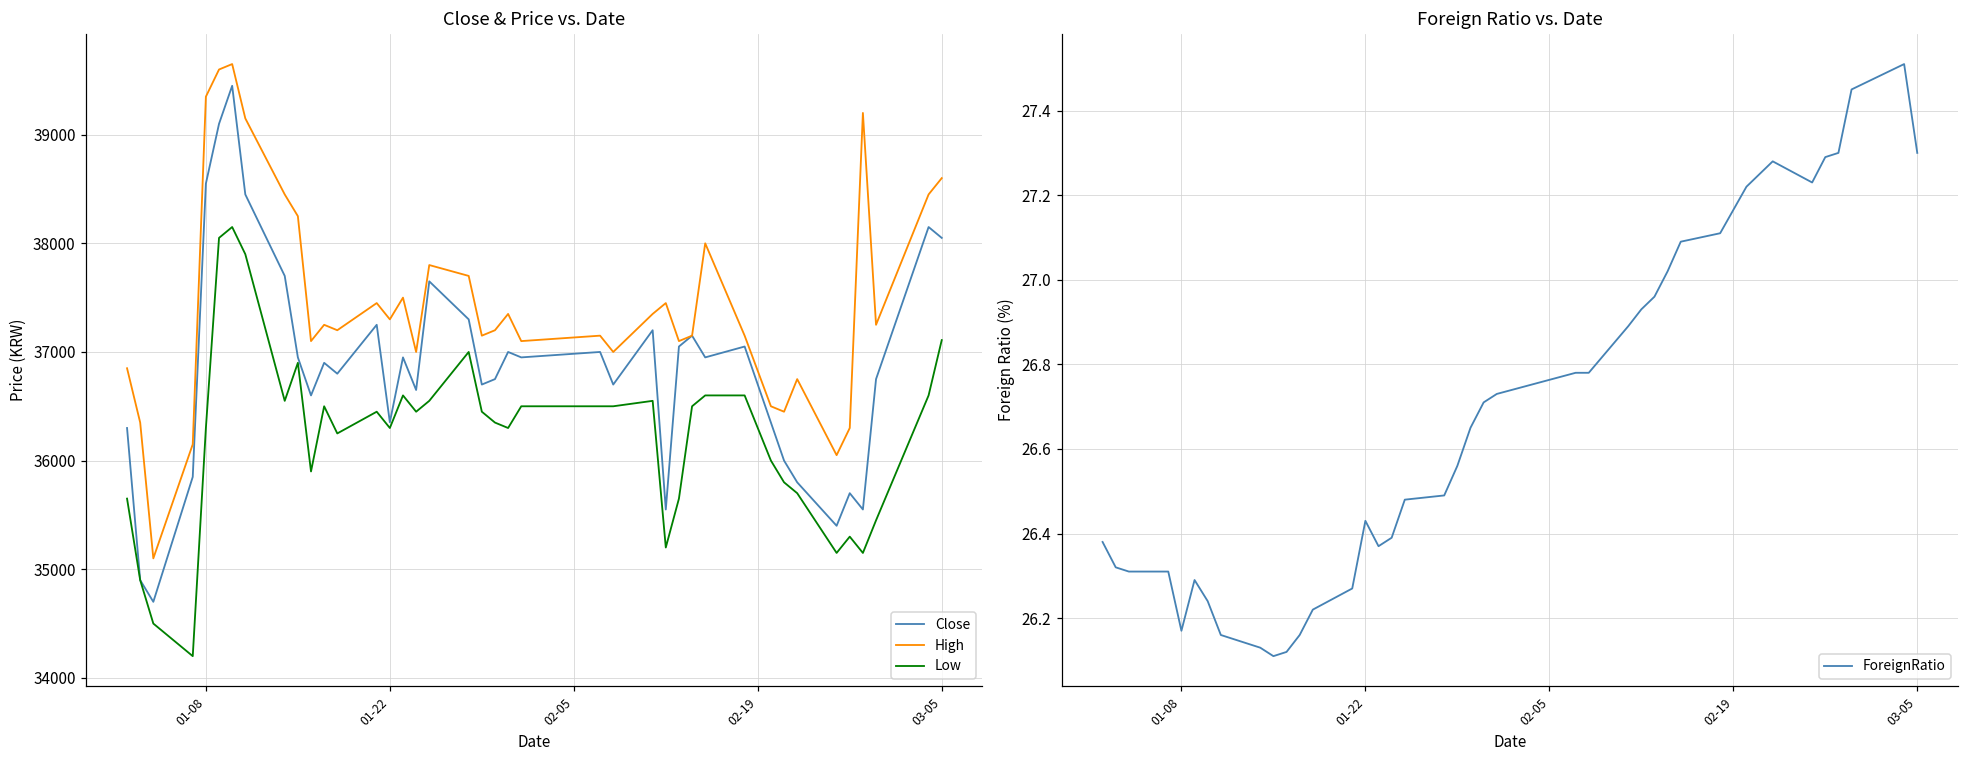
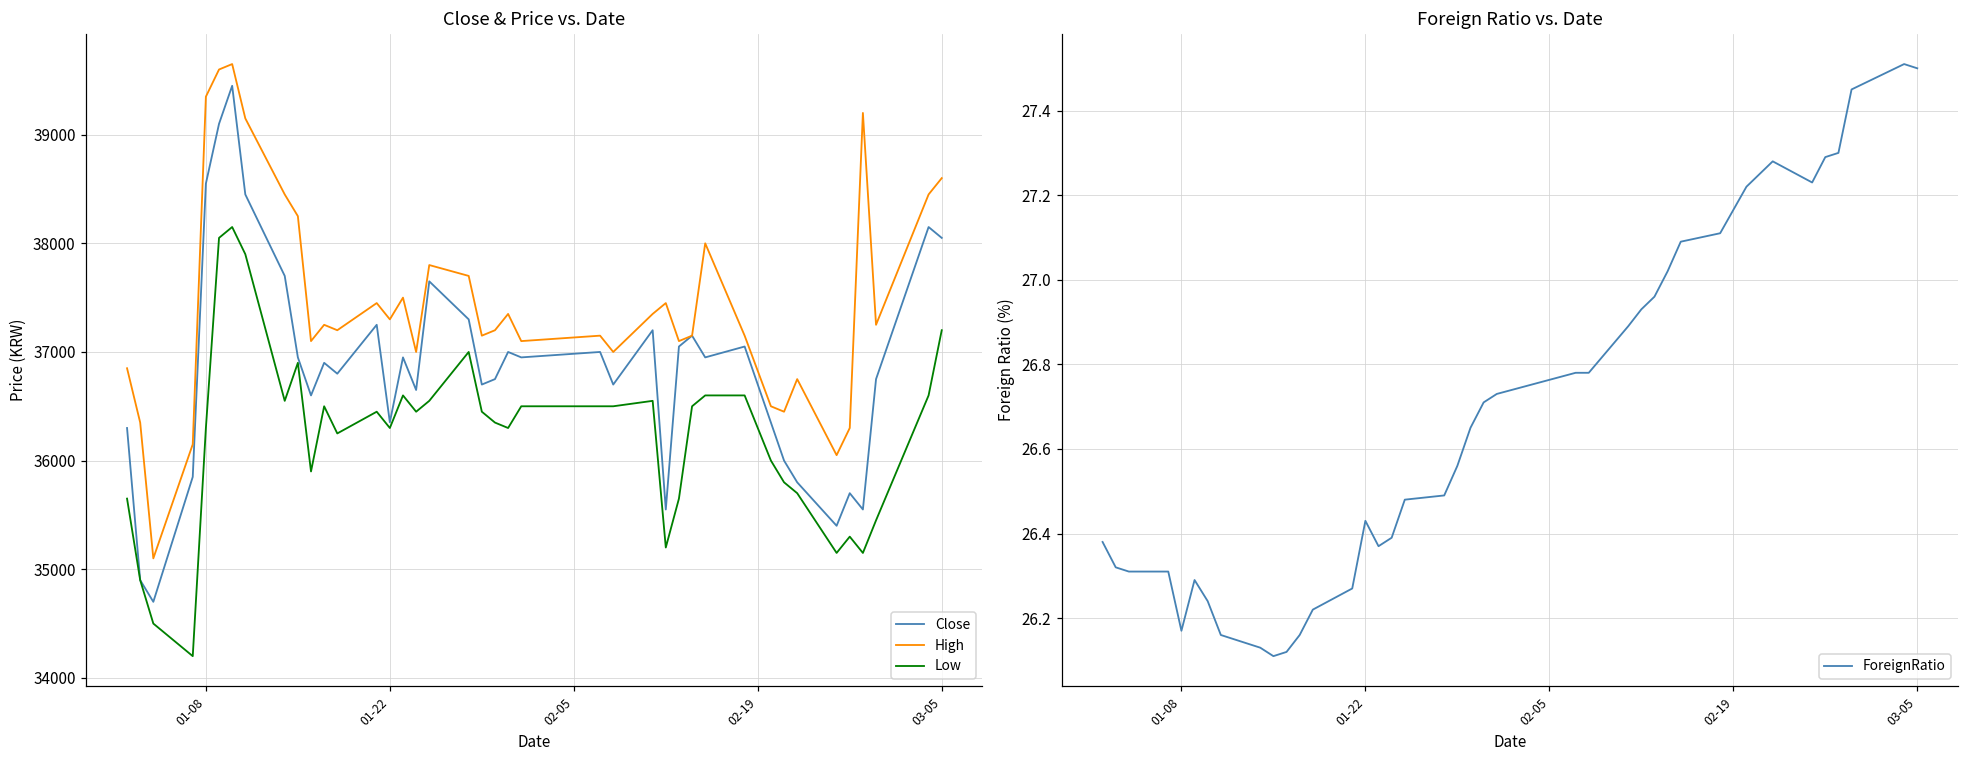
  {
    "Close & Price vs. Date": {
      "Close": {
        "01-08": 38600,
        "01-22": 36400,
        "03-05": 38100
      },
      "High": {
        "01-08": 39400,
        "01-22": 37300,
        "03-05": 38600
      },
      "Low": {
        "01-08": 36300,
        "01-22": 36300,
-       "03-05": 37100
+       "03-05": 37200
      }
    },
    "Foreign Ratio vs. Date": {
      "01-08": 26.17,
      "01-22": 26.43,
-     "03-05": 27.3
+     "03-05": 27.5
    }
  }
